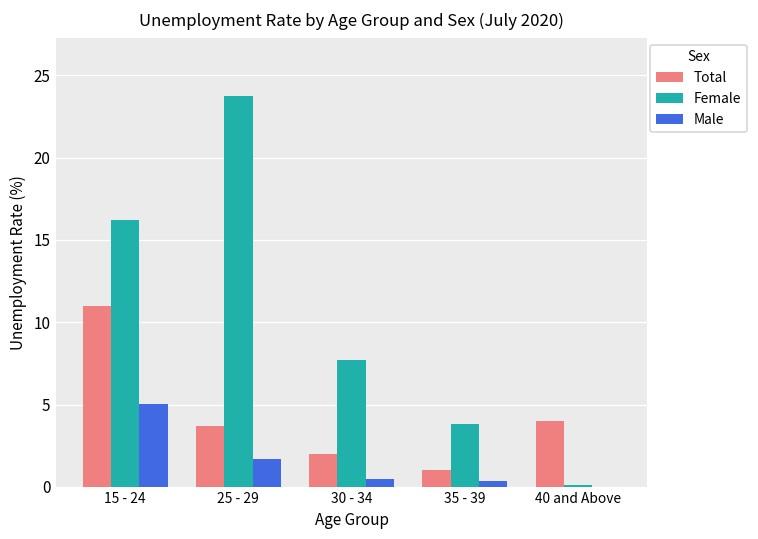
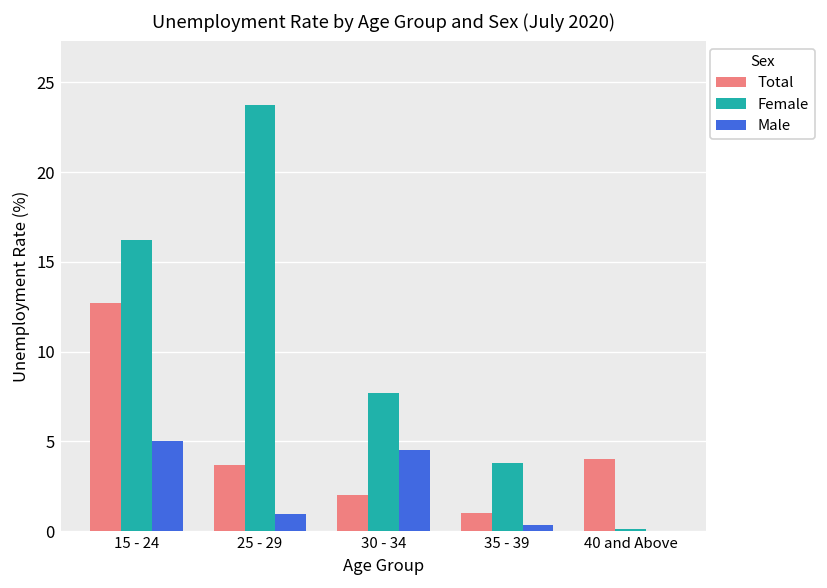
  {
    "Total": {
-     "15 - 24": 11.0,
+     "15 - 24": 12.7,
      "25 - 29": 3.7,
      "30 - 34": 2.0,
      "35 - 39": 1.0,
      "40 and Above": 4.0
    },
    "Female": {
      "15 - 24": 16.2,
      "25 - 29": 23.7,
      "30 - 34": 7.7,
      "35 - 39": 3.8
    },
    "Male": {
      "15 - 24": 5.0,
-     "25 - 29": 1.7,
-     "30 - 34": 0.5,
+     "25 - 29": 1.0,
+     "30 - 34": 4.5,
      "35 - 39": 0.4
    }
  }
